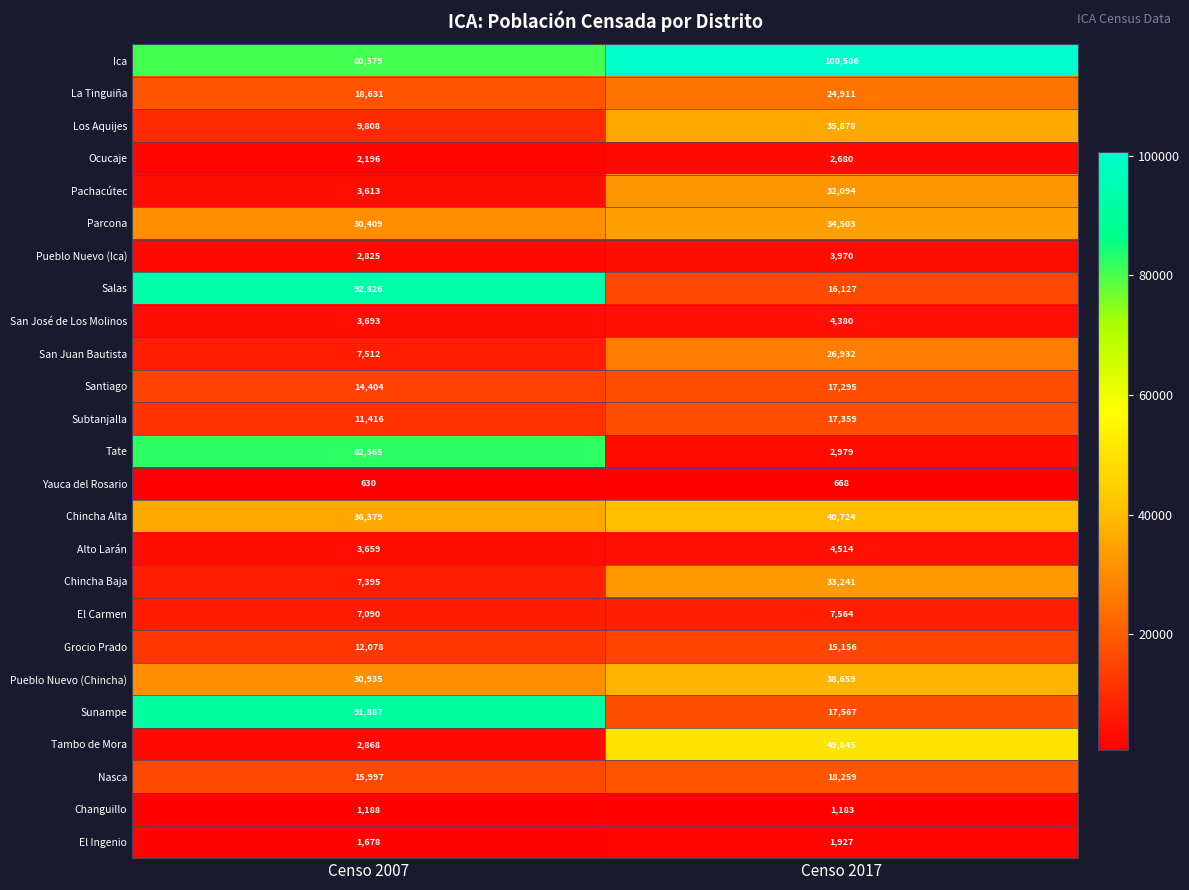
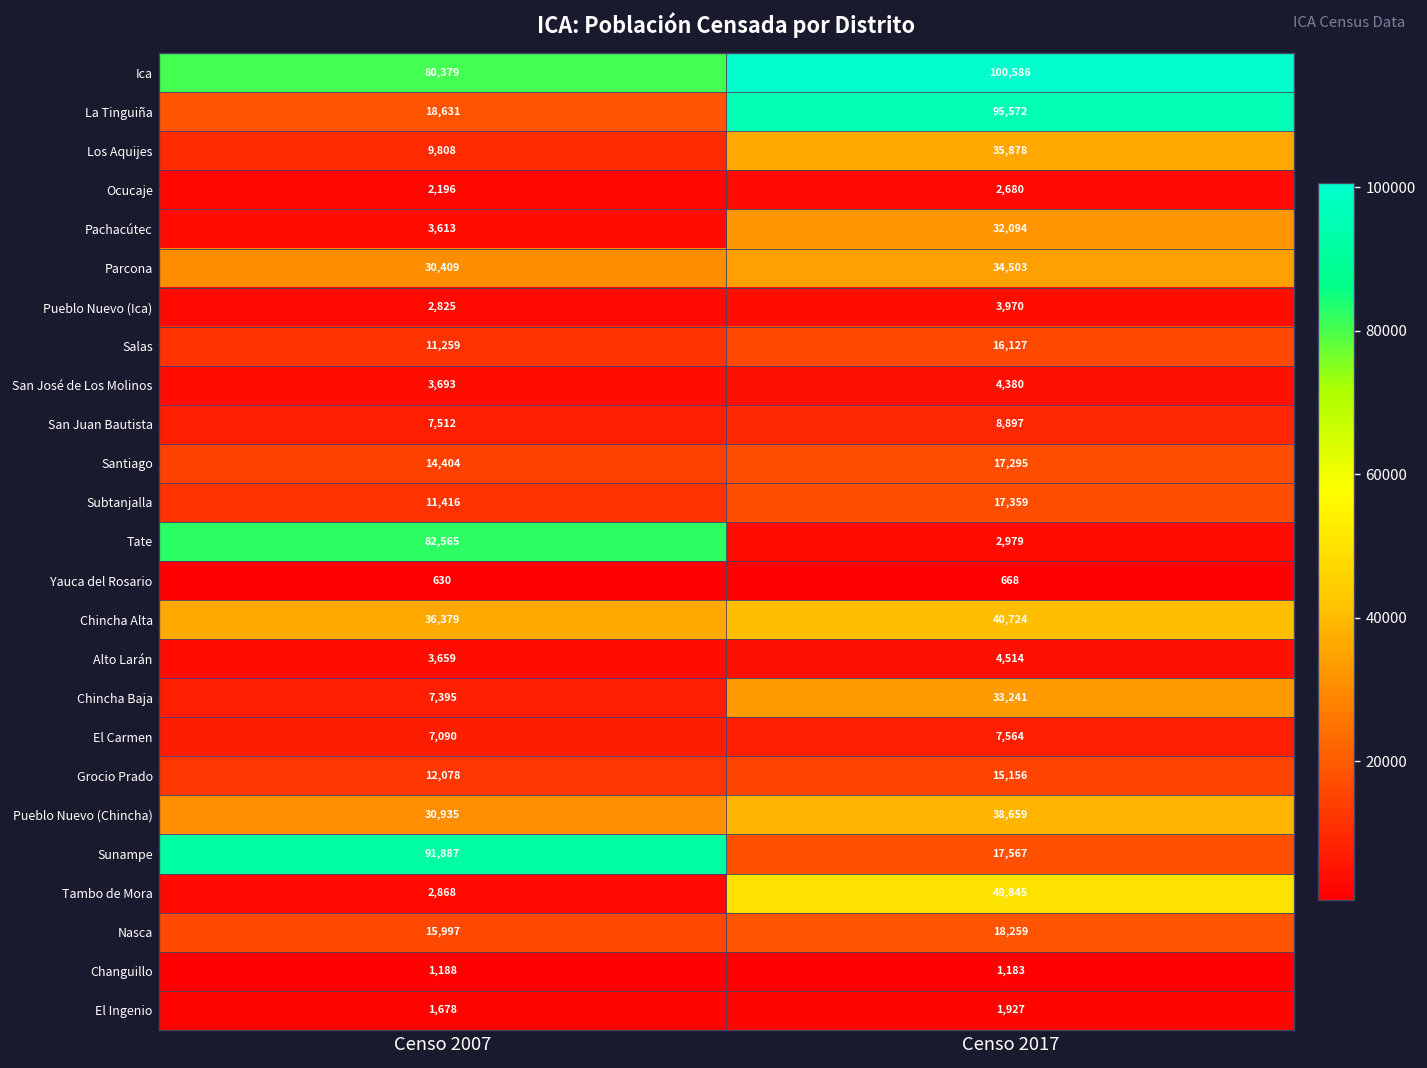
  {
    "Ica": {
      "Censo 2007": "80,379",
      "Censo 2017": "100,586"
    },
    "La Tinguiña": {
      "Censo 2007": "18,631",
-     "Censo 2017": "24,911"
+     "Censo 2017": "95,572"
    },
    "Los Aquijes": {
      "Censo 2007": "9,808",
      "Censo 2017": "35,878"
    },
    "Ocucaje": {
      "Censo 2007": "2,196",
      "Censo 2017": "2,680"
    },
    "Pachacútec": {
      "Censo 2007": "3,613",
      "Censo 2017": "32,094"
    },
    "Parcona": {
      "Censo 2007": "30,409",
      "Censo 2017": "34,503"
    },
    "Pueblo Nuevo (Ica)": {
      "Censo 2007": "2,825",
      "Censo 2017": "3,970"
    },
    "Salas": {
-     "Censo 2007": "92,826",
+     "Censo 2007": "11,259",
      "Censo 2017": "16,127"
    },
    "San José de Los Molinos": {
      "Censo 2007": "3,693",
      "Censo 2017": "4,380"
    },
    "San Juan Bautista": {
      "Censo 2007": "7,512",
-     "Censo 2017": "26,932"
+     "Censo 2017": "8,897"
    },
    "Santiago": {
      "Censo 2007": "14,404",
      "Censo 2017": "17,295"
    },
    "Subtanjalla": {
      "Censo 2007": "11,416",
      "Censo 2017": "17,359"
    },
    "Tate": {
      "Censo 2007": "82,565",
      "Censo 2017": "2,979"
    },
    "Yauca del Rosario": {
      "Censo 2007": "630",
      "Censo 2017": "668"
    },
    "Chincha Alta": {
      "Censo 2007": "36,379",
      "Censo 2017": "40,724"
    },
    "Alto Larán": {
      "Censo 2007": "3,659",
      "Censo 2017": "4,514"
    },
    "Chincha Baja": {
      "Censo 2007": "7,395",
      "Censo 2017": "33,241"
    },
    "El Carmen": {
      "Censo 2007": "7,090",
      "Censo 2017": "7,564"
    },
    "Grocio Prado": {
      "Censo 2007": "12,078",
      "Censo 2017": "15,156"
    },
    "Pueblo Nuevo (Chincha)": {
      "Censo 2007": "30,935",
      "Censo 2017": "38,659"
    },
    "Sunampe": {
      "Censo 2007": "91,887",
      "Censo 2017": "17,567"
    },
    "Tambo de Mora": {
      "Censo 2007": "2,868",
      "Censo 2017": "49,845"
    },
    "Nasca": {
      "Censo 2007": "15,997",
      "Censo 2017": "18,259"
    },
    "Changuillo": {
      "Censo 2007": "1,188",
      "Censo 2017": "1,183"
    },
    "El Ingenio": {
      "Censo 2007": "1,678",
      "Censo 2017": "1,927"
    }
  }
